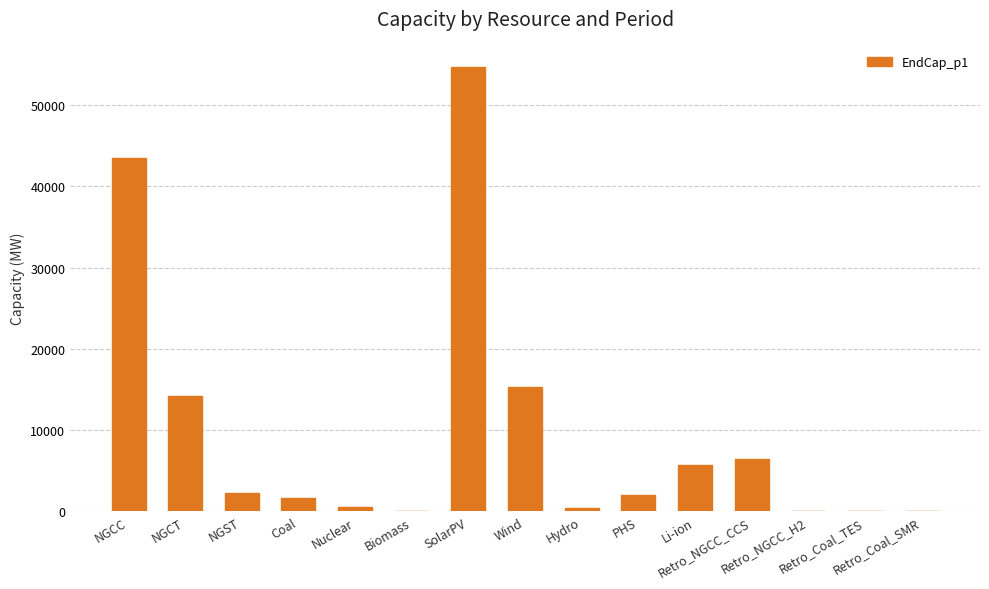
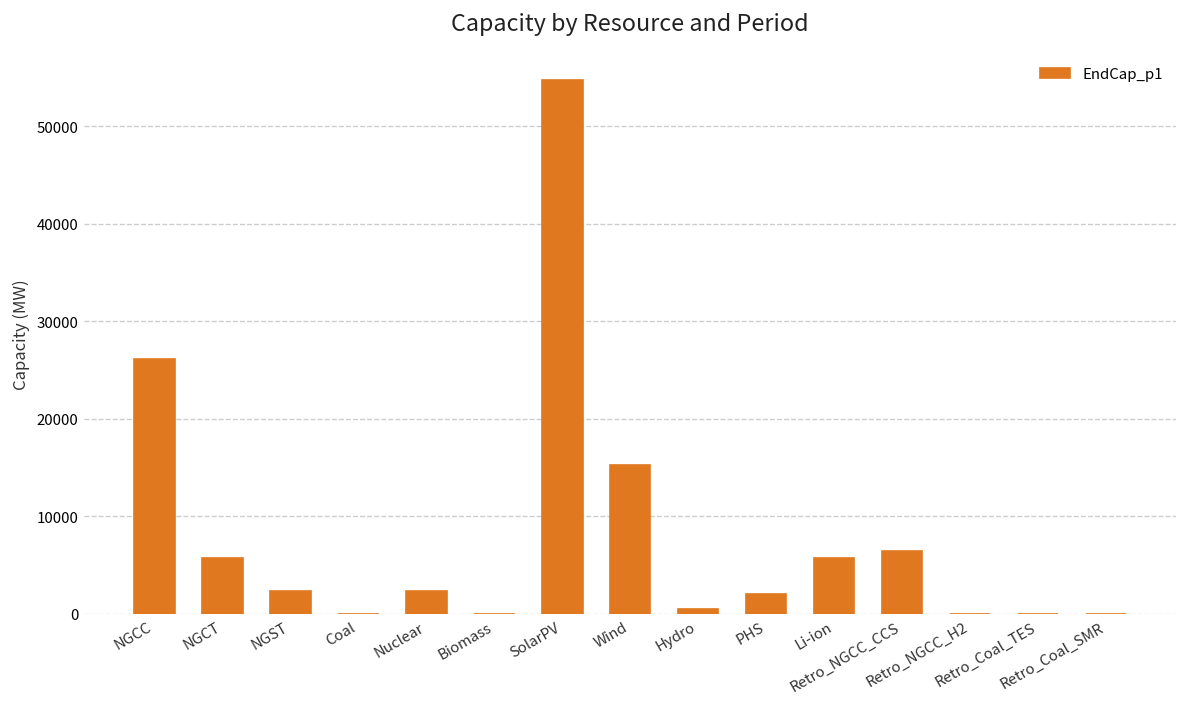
  {
-   "NGCC": 44000,
-   "NGCT": 14000,
+   "NGCC": 26000,
+   "NGCT": 6000,
    "NGST": 2000,
-   "Coal": 2000,
-   "Nuclear": 1000,
+   "Coal": 0,
+   "Nuclear": 2000,
    "SolarPV": 55000,
    "Wind": 15000,
    "Hydro": 0,
    "PHS": 2000,
    "Li-ion": 6000,
    "Retro_NGCC_CCS": 6000,
    "Retro_NGCC_H2": 0,
    "Retro_Coal_TES": 0,
    "Retro_Coal_SMR": 0
  }
